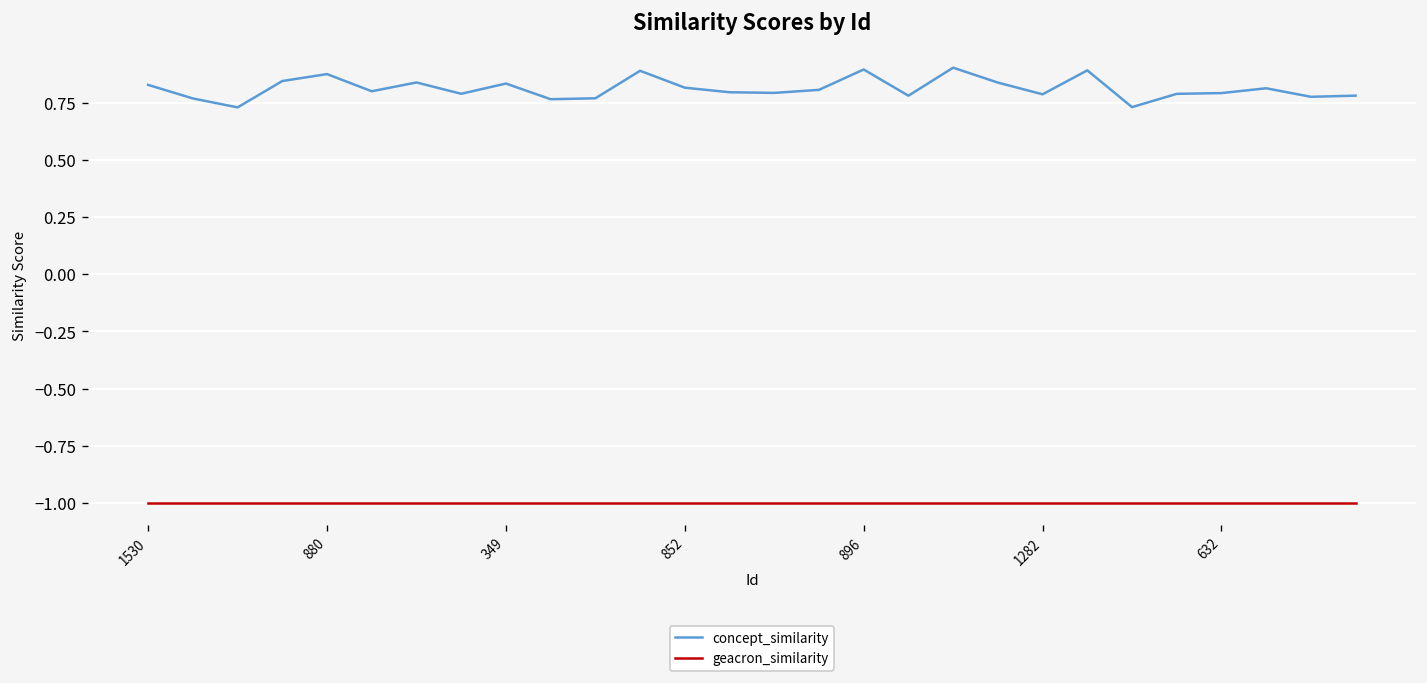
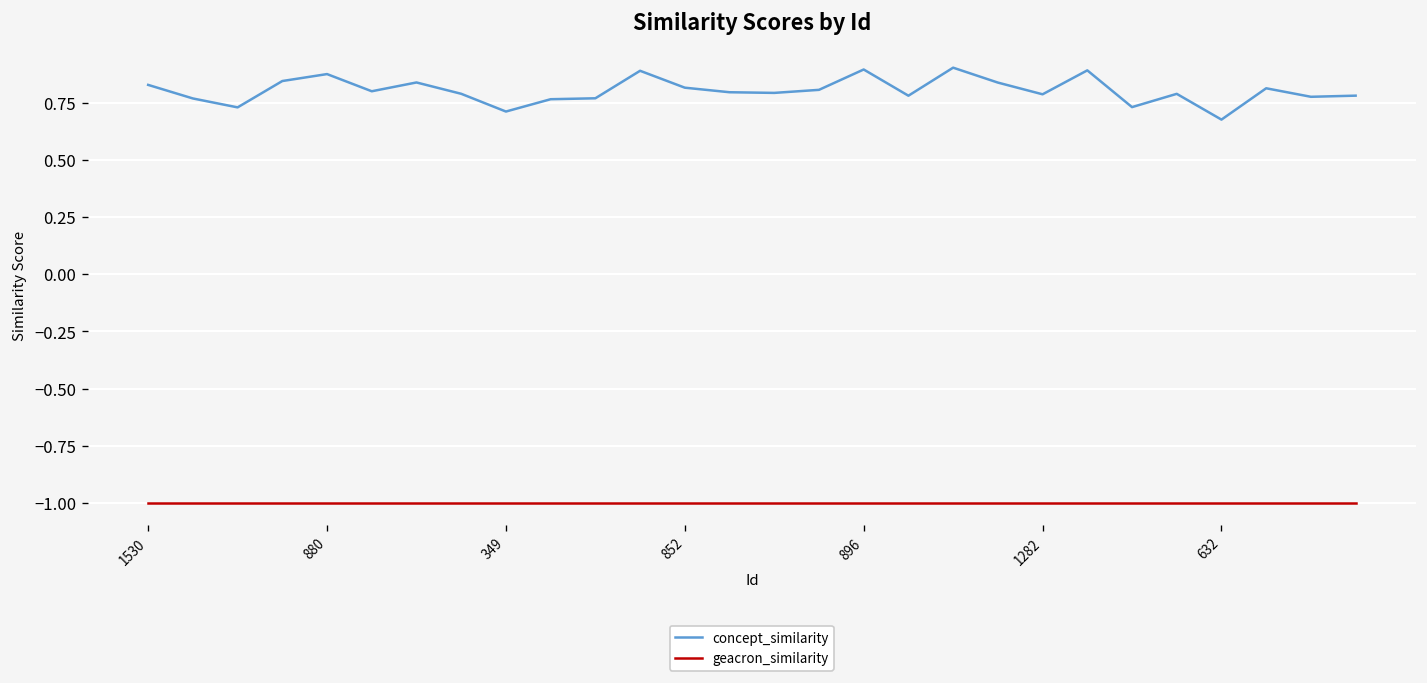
  {
    "concept_similarity": {
      "1530": 0.83,
      "880": 0.88,
-     "349": 0.83,
+     "349": 0.71,
      "852": 0.82,
      "896": 0.90,
      "1282": 0.79,
-     "632": 0.79
+     "632": 0.68
    },
    "geacron_similarity": {
      "1530": -1.00,
      "880": -1.00,
      "349": -1.00,
      "852": -1.00,
      "896": -1.00,
      "1282": -1.00,
      "632": -1.00
    }
  }
